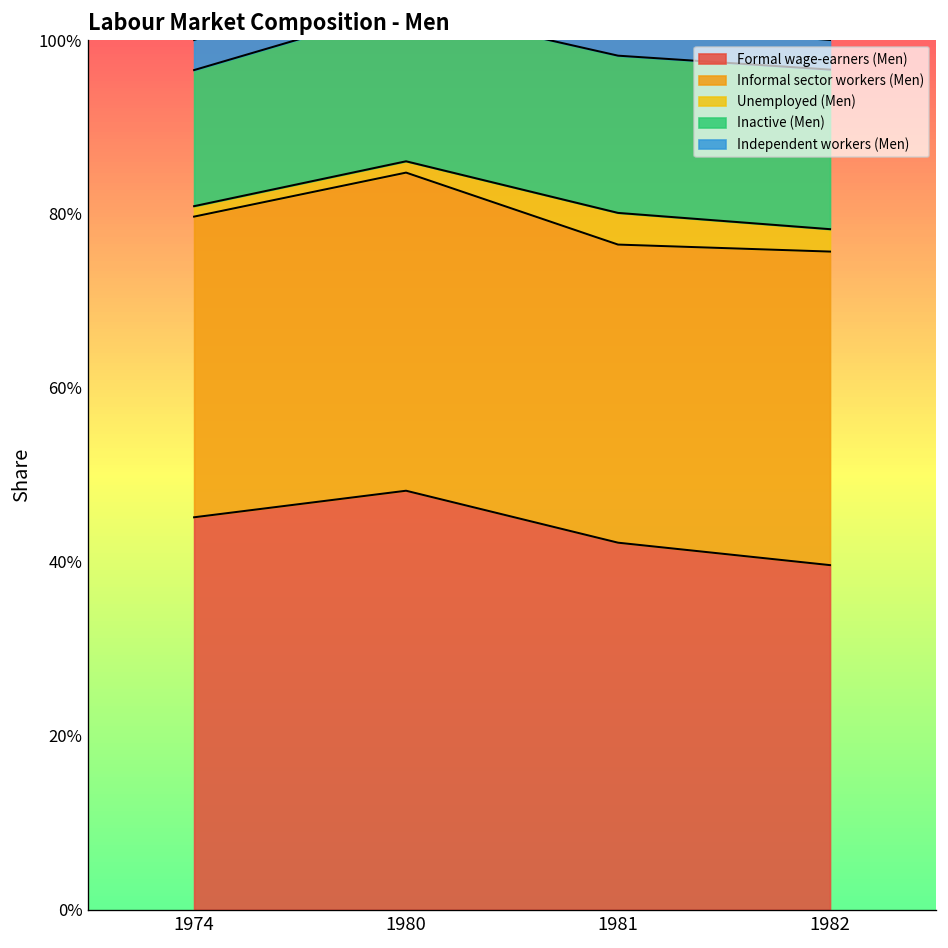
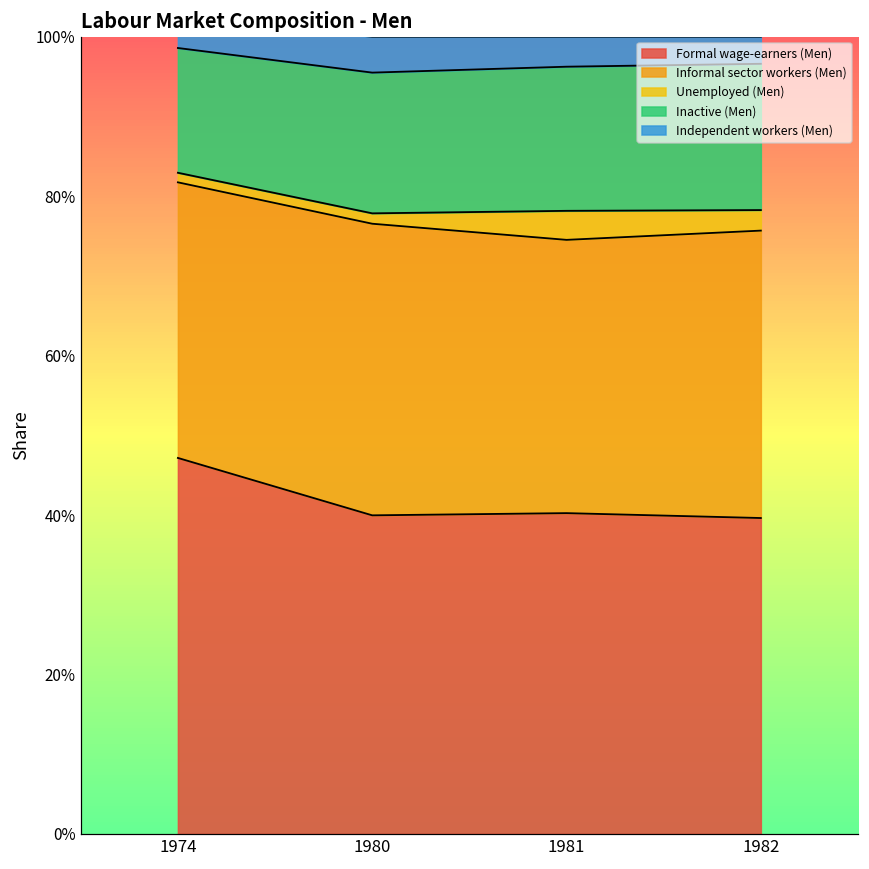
  {
    "Formal wage-earners (Men)": {
-     "1974": "45%",
-     "1980": "48%",
-     "1981": "42%",
+     "1974": "47%",
+     "1980": "40%",
+     "1981": "40%",
      "1982": "40%"
    },
    "Inactive (Men)": {
      "1974": "16%",
      "1981": "18%"
    },
    "Independent workers (Men)": {
      "1982": "3%"
    }
  }
